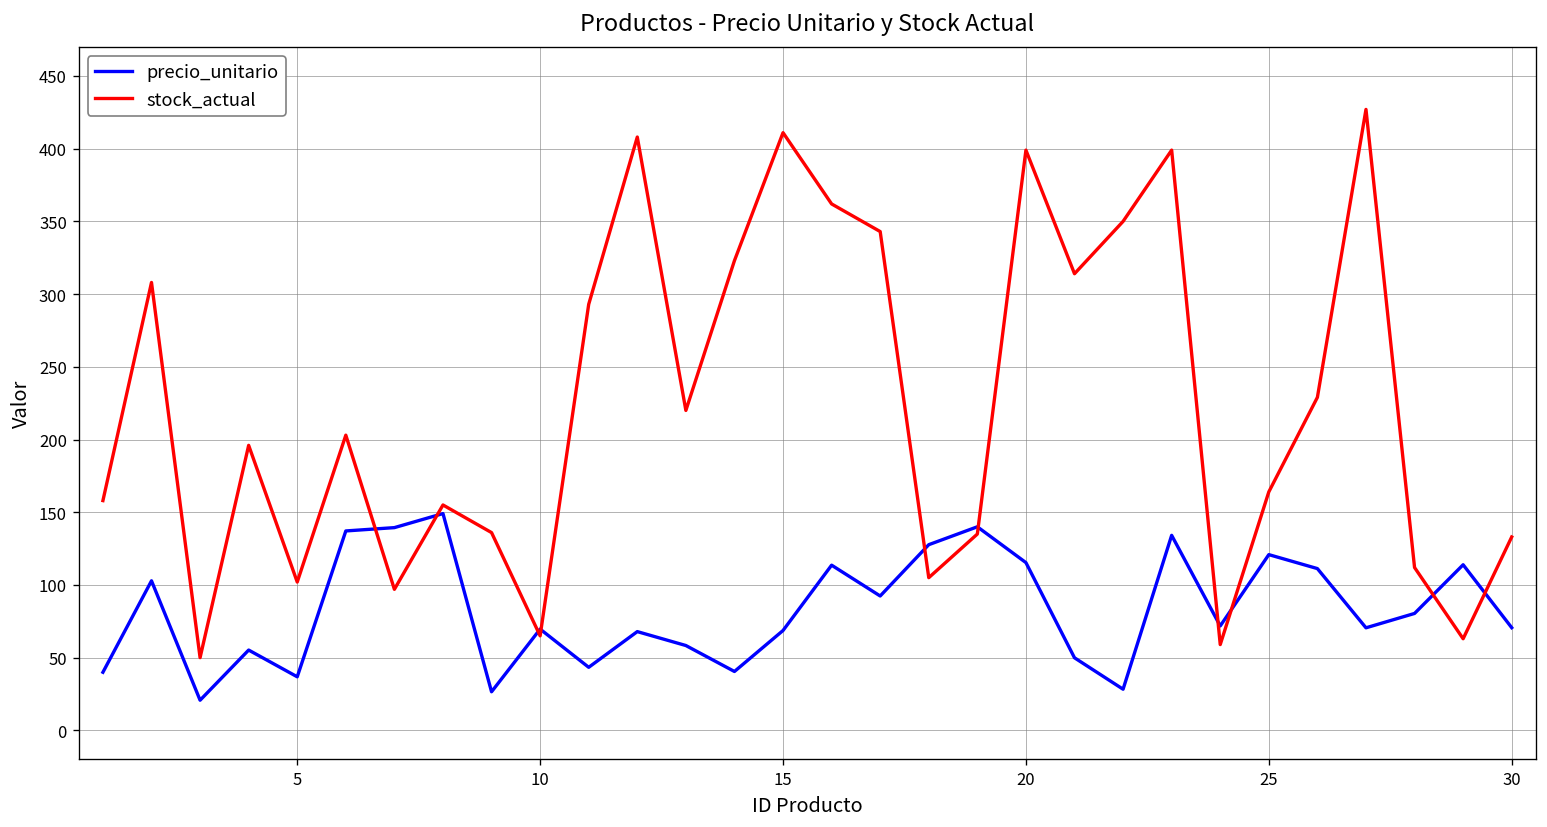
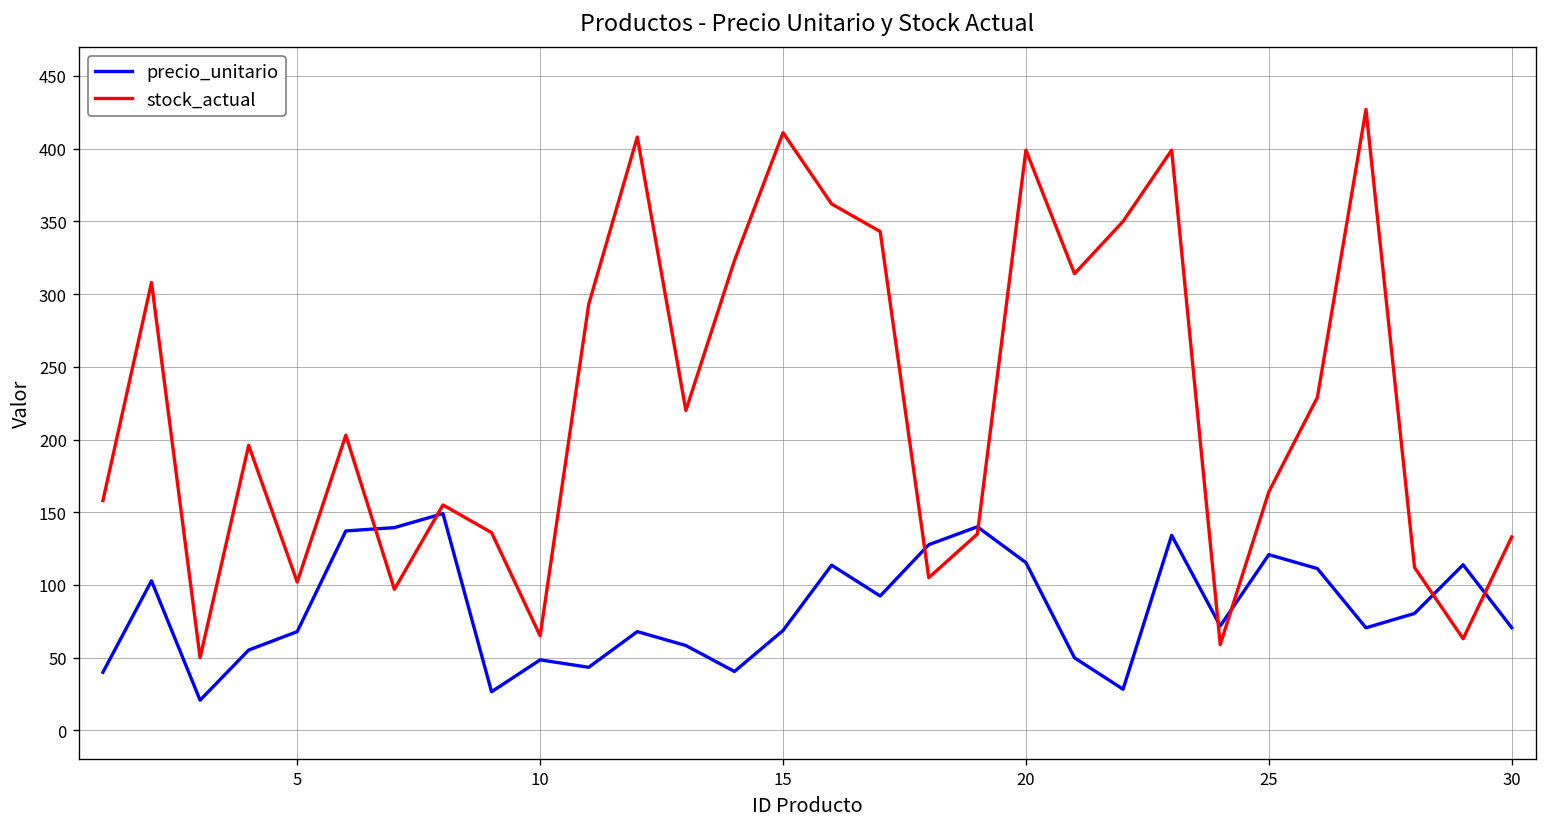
  {
    "precio_unitario": {
-     "5": 37,
-     "10": 70,
+     "5": 68,
+     "10": 48,
      "15": 69,
      "20": 115,
      "25": 121,
      "30": 71
    },
    "stock_actual": {
      "5": 102,
      "10": 65,
      "15": 411,
      "20": 399,
      "25": 164,
      "30": 133
    }
  }
